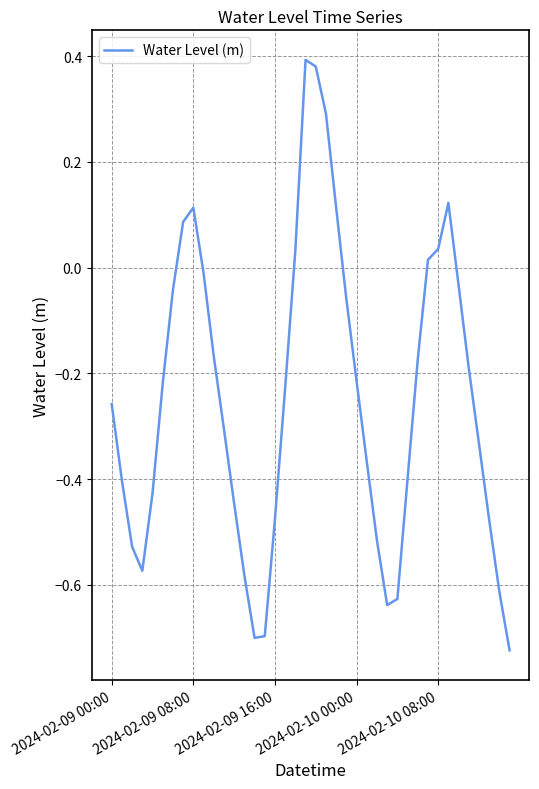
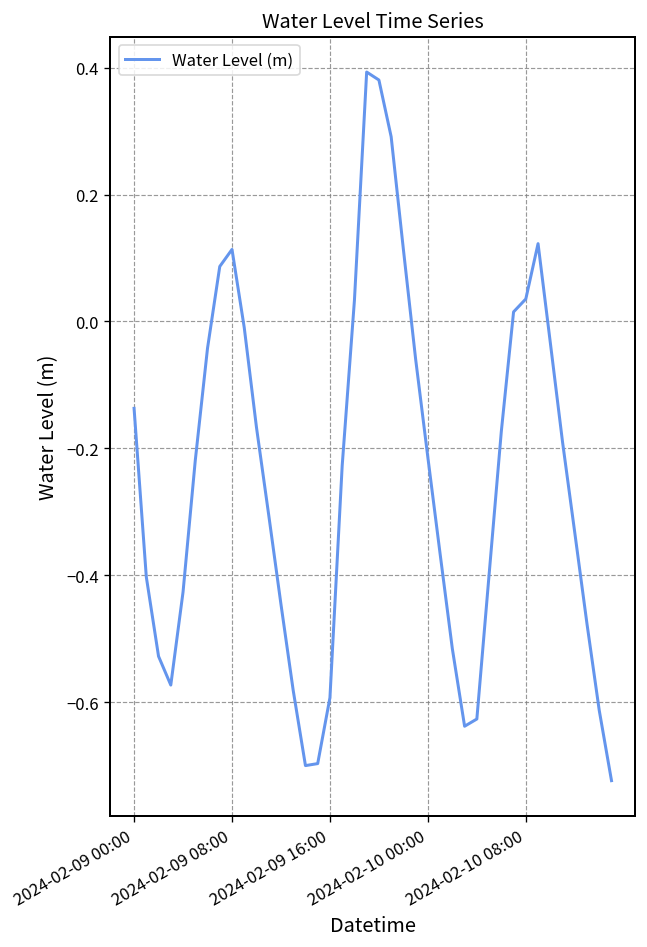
  {
-   "2024-02-09 00:00": -0.26,
+   "2024-02-09 00:00": -0.14,
    "2024-02-09 08:00": 0.11,
-   "2024-02-09 16:00": -0.48,
+   "2024-02-09 16:00": -0.59,
    "2024-02-10 00:00": -0.21,
    "2024-02-10 08:00": 0.04
  }
